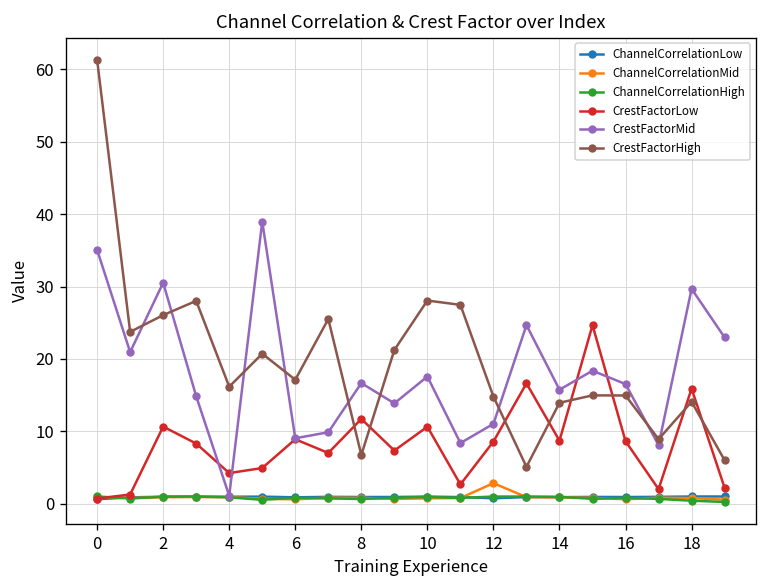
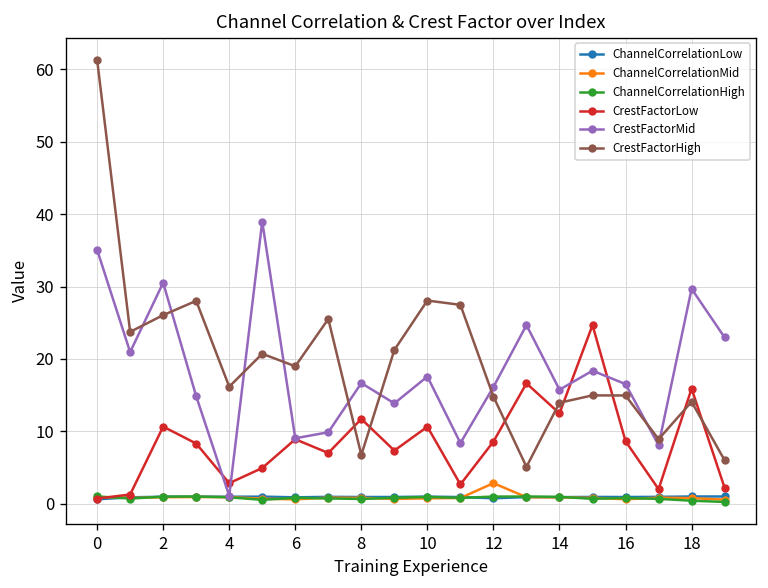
  {
    "ChannelCorrelationMid": {
      "12": 3
    },
    "CrestFactorLow": {
      "2": 11,
-     "4": 4,
+     "4": 3,
      "8": 12,
      "10": 11,
      "12": 9,
-     "14": 9,
+     "14": 12,
      "16": 9,
      "18": 16
    },
    "CrestFactorMid": {
      "0": 35,
      "2": 31,
      "8": 17,
      "10": 18,
-     "12": 11,
+     "12": 16,
      "14": 16,
      "16": 17,
      "18": 30
    },
    "CrestFactorHigh": {
      "0": 61,
      "2": 26,
      "4": 16,
-     "6": 17,
+     "6": 19,
      "8": 7,
      "10": 28,
      "12": 15,
      "14": 14,
      "16": 15,
      "18": 14
    }
  }
